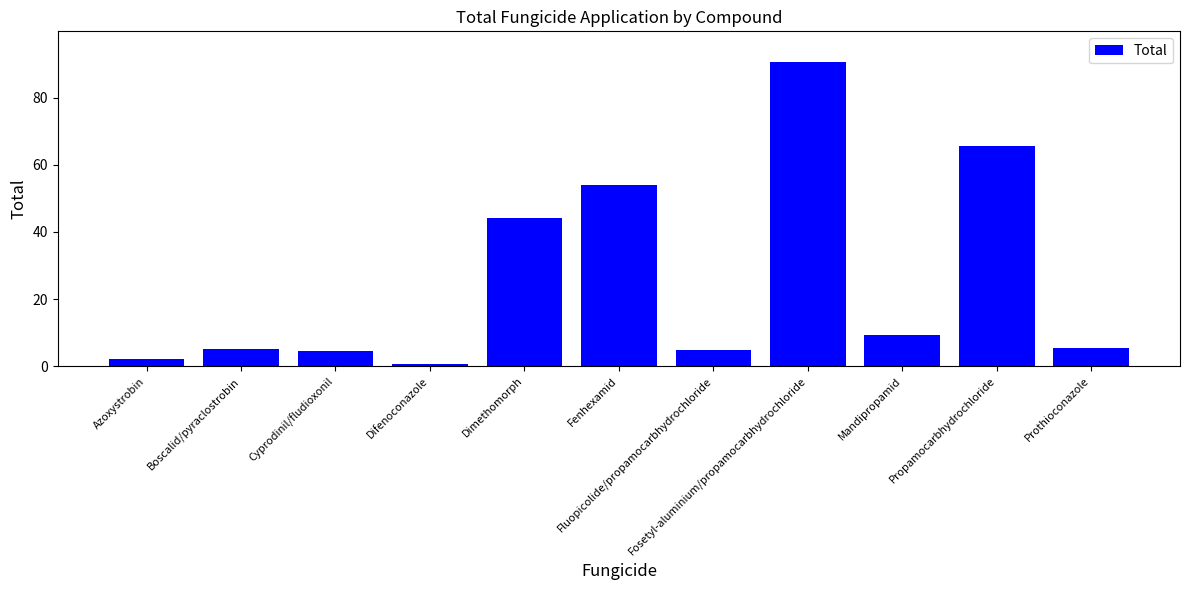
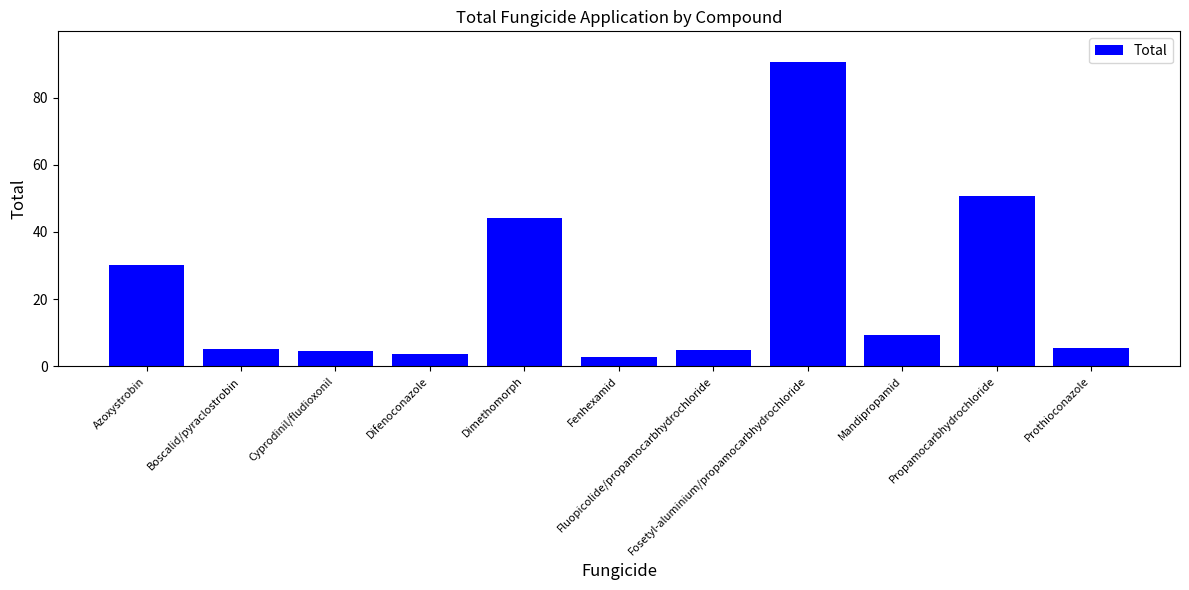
  {
-   "Azoxystrobin": 2,
+   "Azoxystrobin": 30,
    "Boscalid/pyraclostrobin": 5,
    "Cyprodinil/fludioxonil": 5,
-   "Difenoconazole": 1,
+   "Difenoconazole": 3,
    "Dimethomorph": 44,
-   "Fenhexamid": 54,
+   "Fenhexamid": 3,
    "Fluopicolide/propamocarbhydrochloride": 5,
    "Fosetyl-aluminium/propamocarbhydrochloride": 91,
    "Mandipropamid": 9,
-   "Propamocarbhydrochloride": 66,
+   "Propamocarbhydrochloride": 51,
    "Prothioconazole": 5
  }
